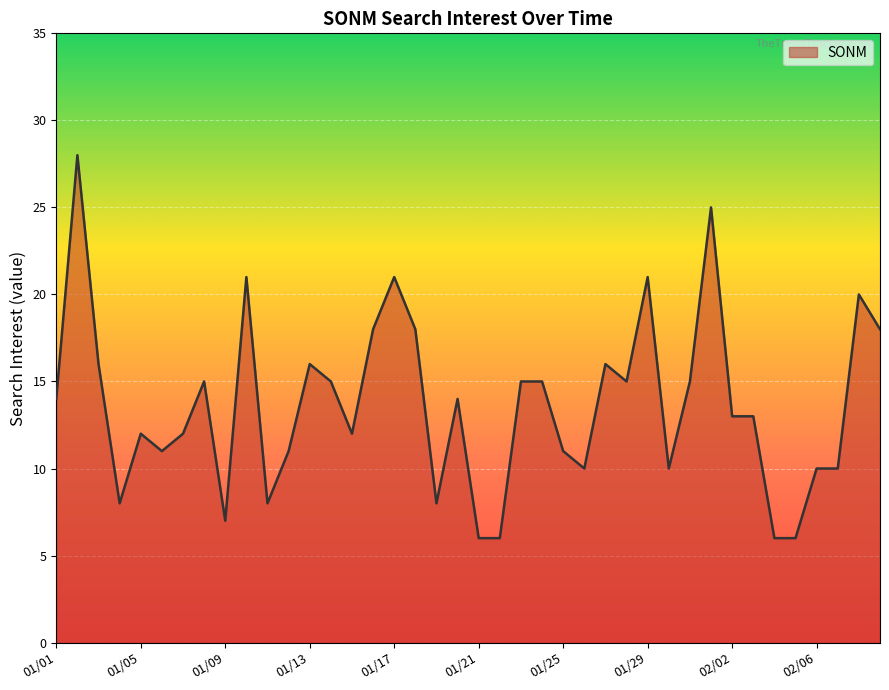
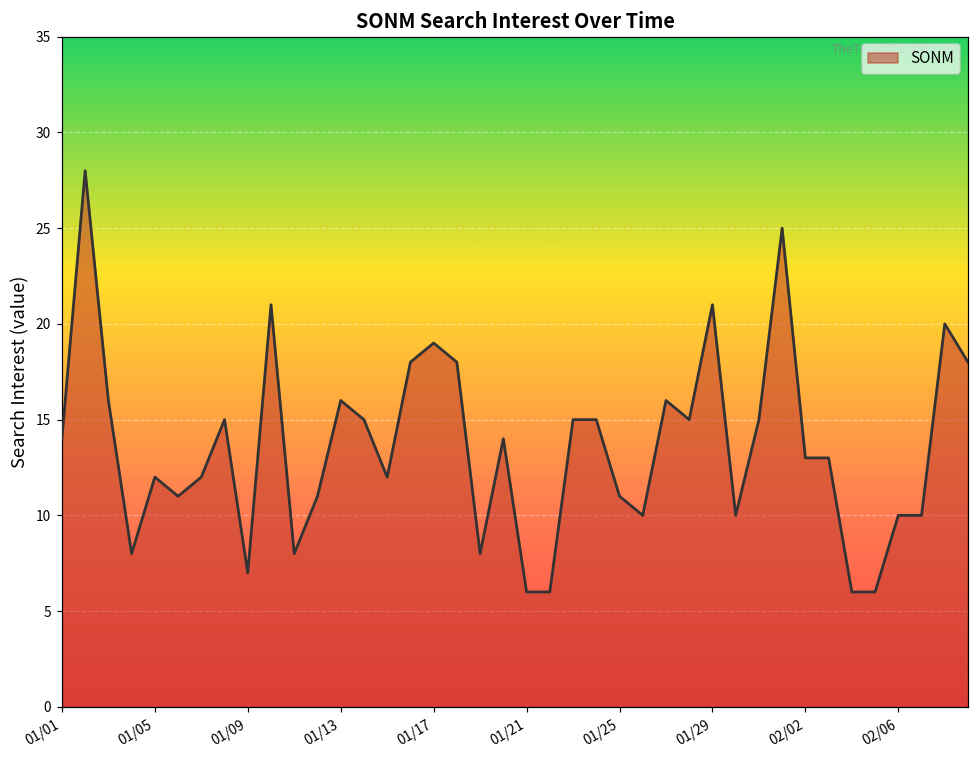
  {
    "01/01": 14,
    "01/05": 12,
    "01/09": 7,
    "01/13": 16,
-   "01/17": 21,
+   "01/17": 19,
    "01/21": 6,
    "01/25": 11,
    "01/29": 21,
    "02/02": 13,
    "02/06": 10
  }
